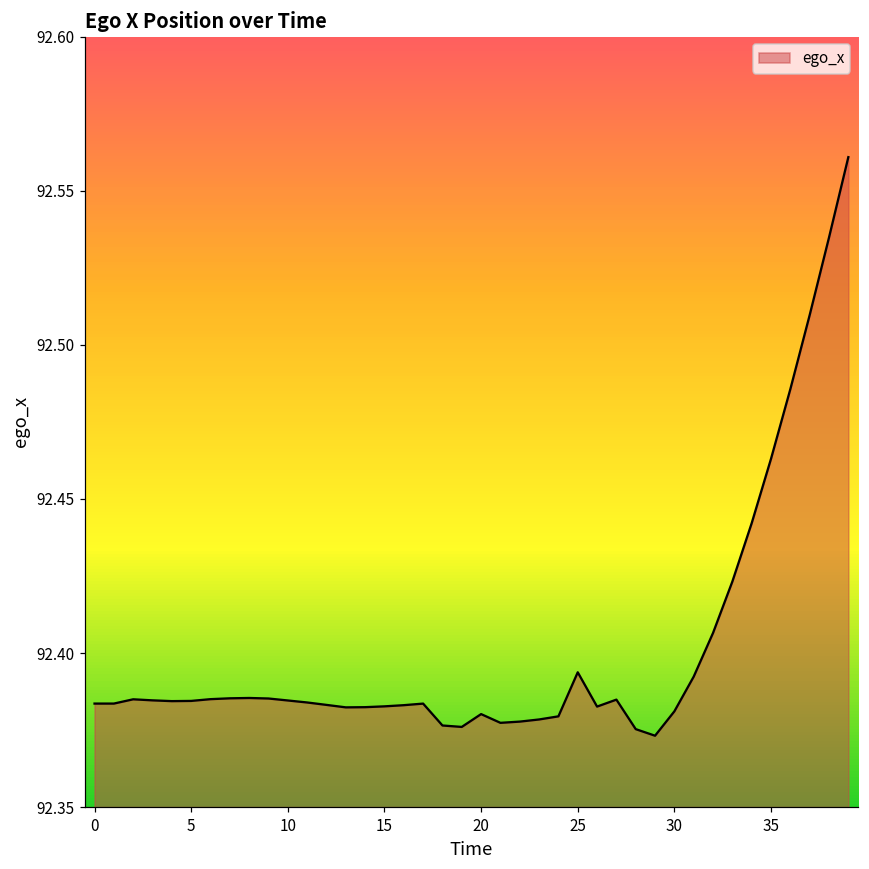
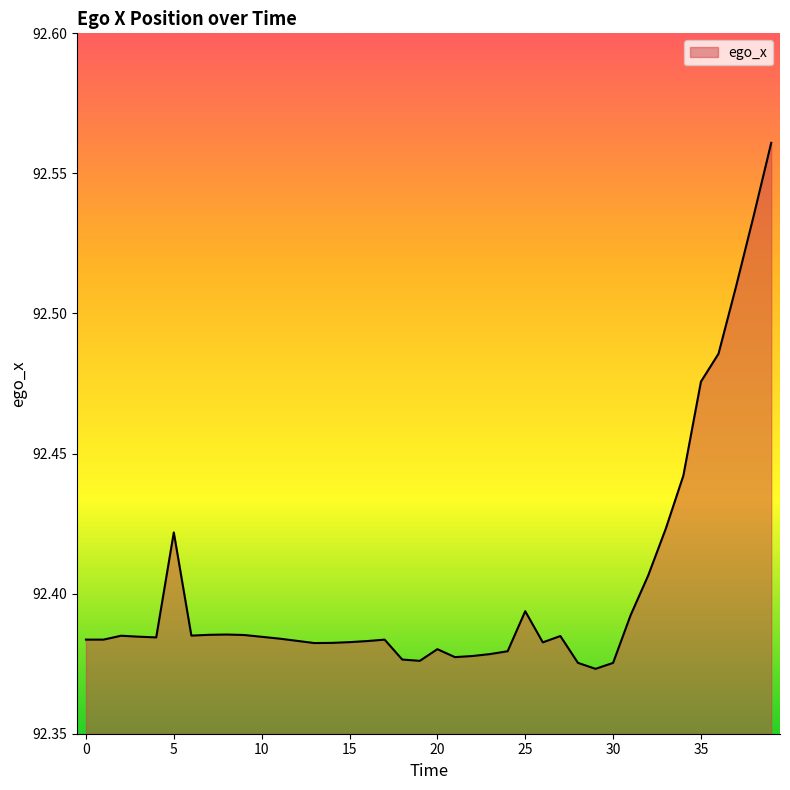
  {
    "0": 92.384,
-   "5": 92.384,
+   "5": 92.422,
    "10": 92.385,
    "15": 92.383,
    "20": 92.380,
    "25": 92.394,
-   "30": 92.381,
-   "35": 92.463
+   "30": 92.375,
+   "35": 92.476
  }
